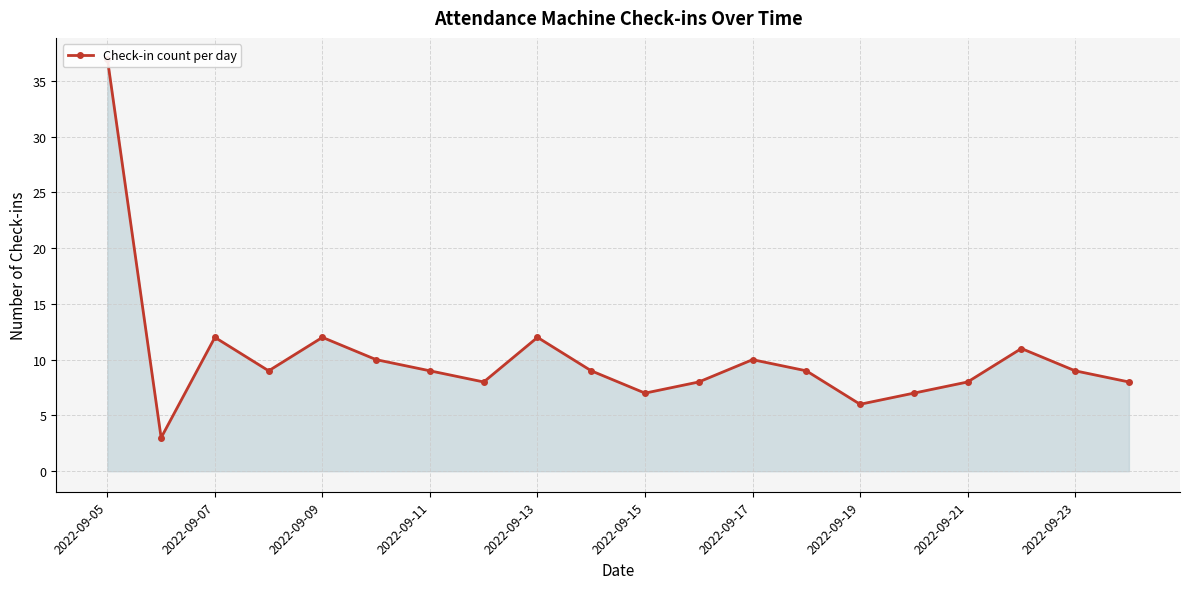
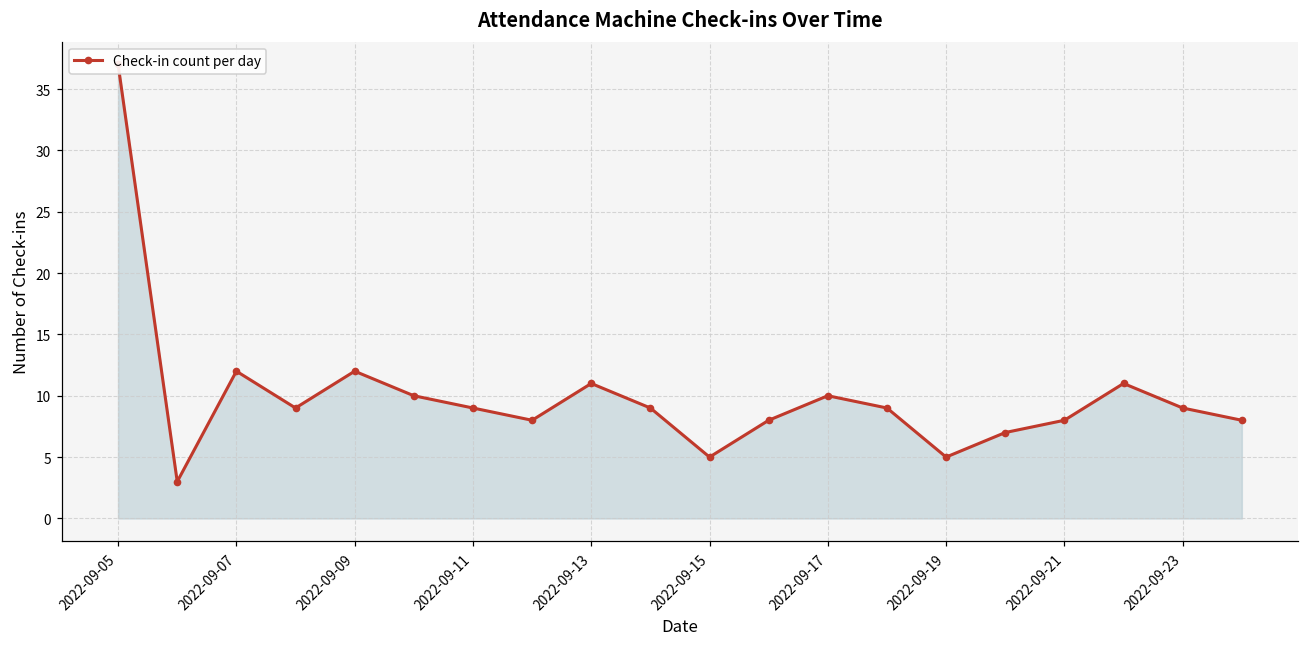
  {
    "2022-09-07": 12,
    "2022-09-09": 12,
    "2022-09-11": 9,
-   "2022-09-13": 12,
-   "2022-09-15": 7,
+   "2022-09-13": 11,
+   "2022-09-15": 5,
    "2022-09-17": 10,
-   "2022-09-19": 6,
+   "2022-09-19": 5,
    "2022-09-21": 8,
    "2022-09-23": 9
  }
